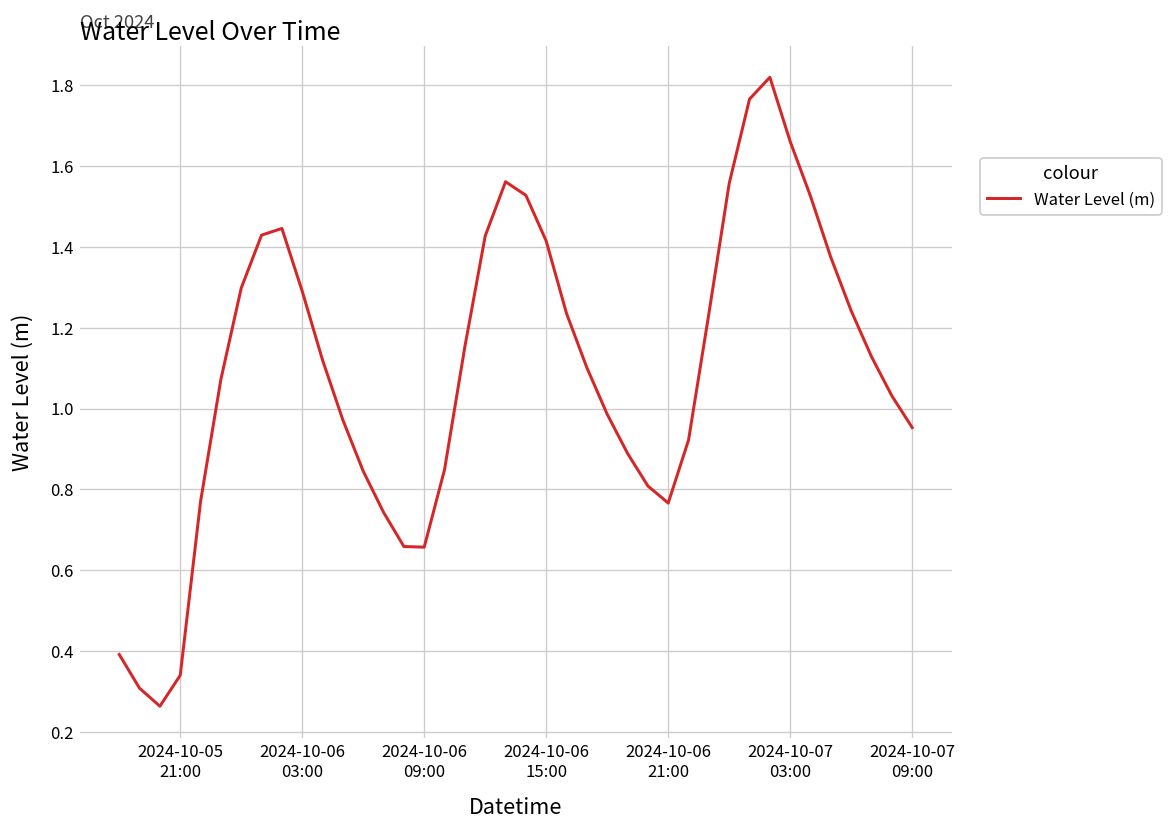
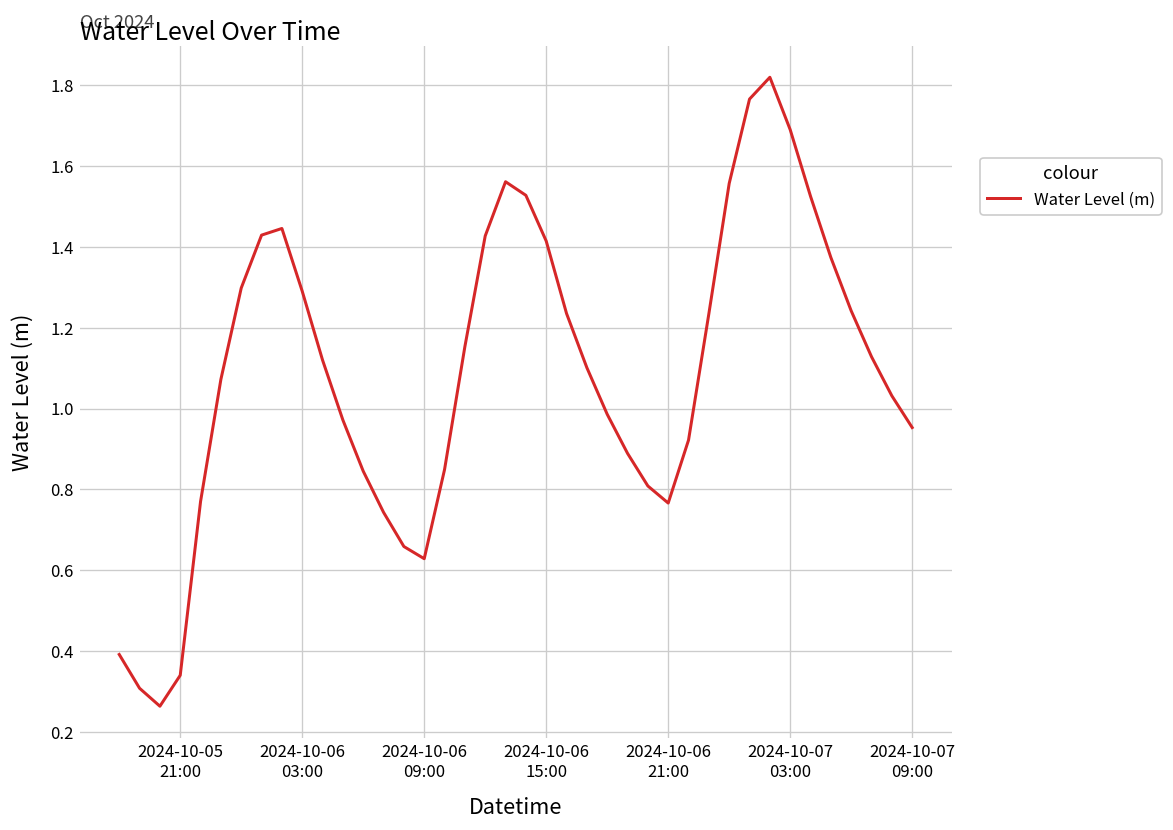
  {
    "2024-10-05 21:00": 0.34,
    "2024-10-06 03:00": 1.29,
-   "2024-10-06 09:00": 0.66,
+   "2024-10-06 09:00": 0.63,
    "2024-10-06 15:00": 1.41,
    "2024-10-06 21:00": 0.77,
-   "2024-10-07 03:00": 1.66,
+   "2024-10-07 03:00": 1.69,
    "2024-10-07 09:00": 0.95
  }
